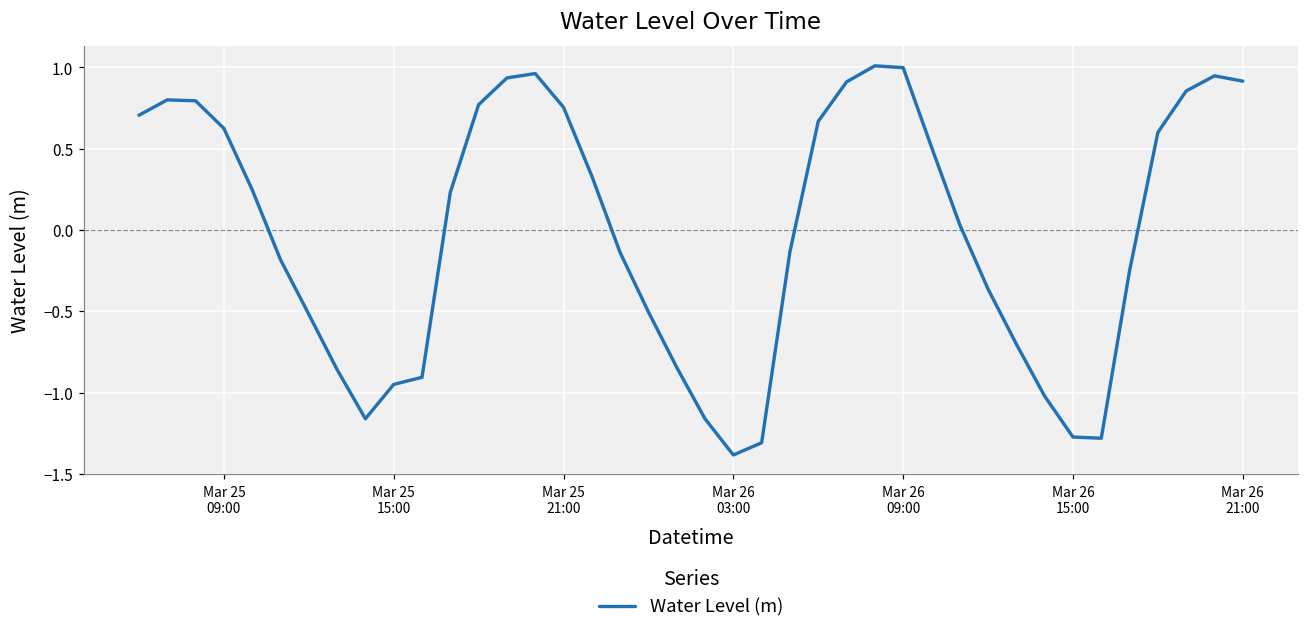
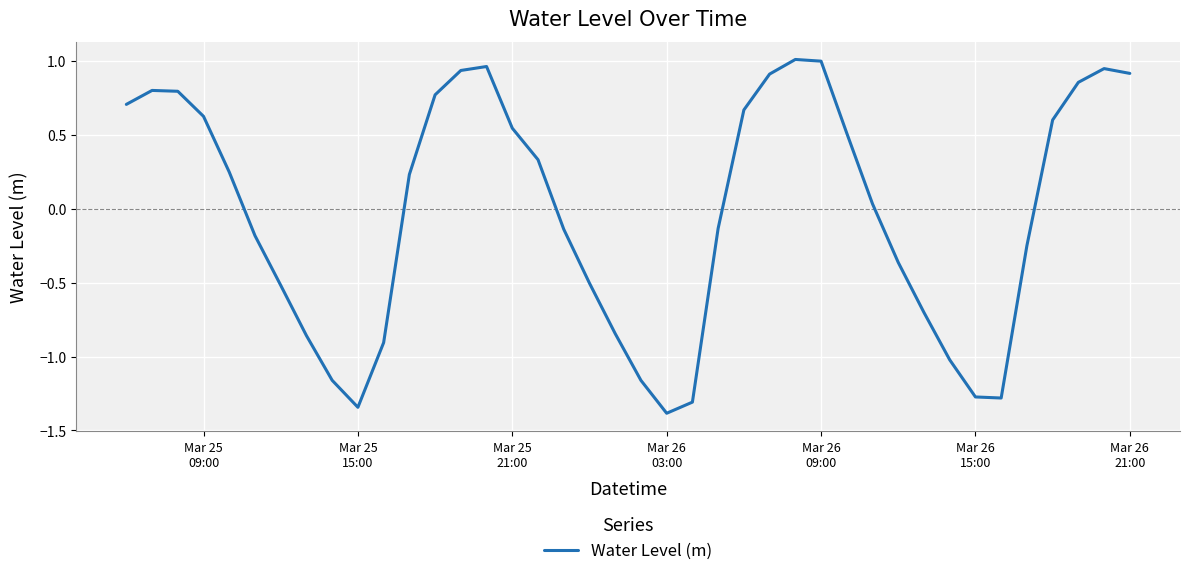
  {
    "Mar 25 09:00": 0.63,
-   "Mar 25 15:00": -0.95,
-   "Mar 25 21:00": 0.75,
+   "Mar 25 15:00": -1.34,
+   "Mar 25 21:00": 0.55,
    "Mar 26 03:00": -1.38,
    "Mar 26 09:00": 1.00,
    "Mar 26 15:00": -1.27,
    "Mar 26 21:00": 0.92
  }
